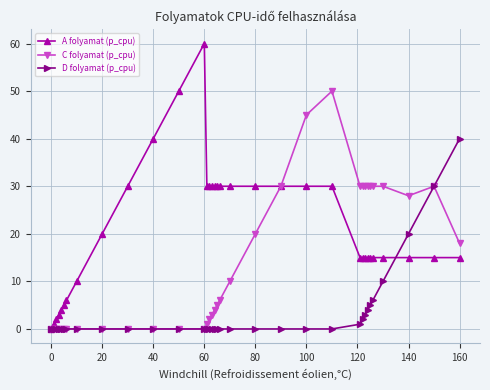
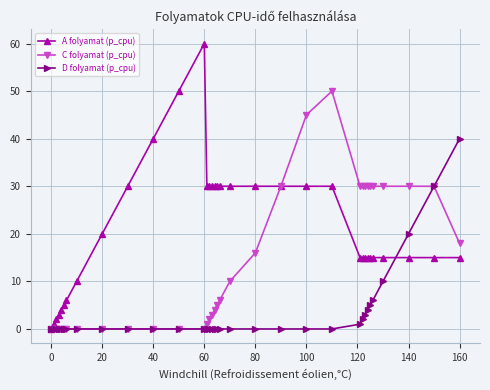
  {
    "C folyamat (p_cpu)": {
-     "80": 20,
+     "80": 16,
      "100": 45,
-     "140": 28,
+     "140": 30,
      "160": 18
    }
  }
